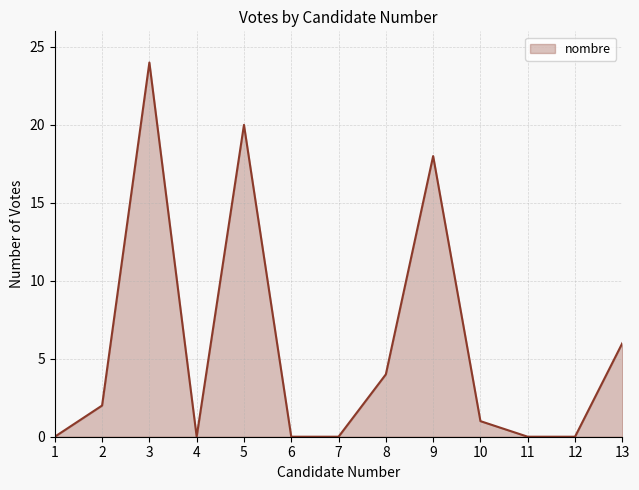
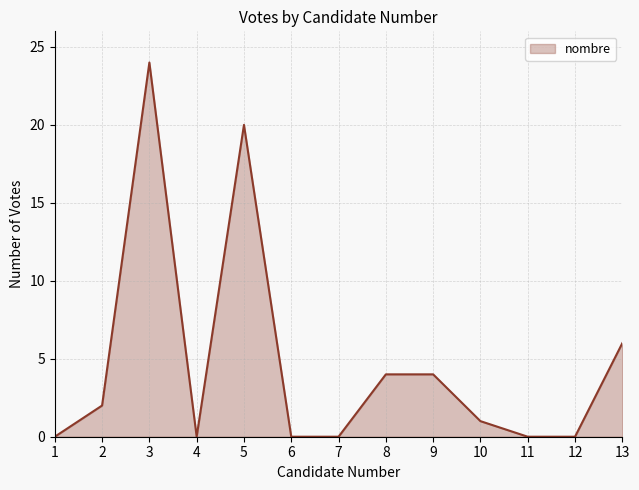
  {
    "1": 0,
    "2": 2,
    "3": 24,
    "4": 0,
    "5": 20,
    "6": 0,
    "7": 0,
    "8": 4,
-   "9": 18,
+   "9": 4,
    "10": 1,
    "11": 0,
    "12": 0,
    "13": 6
  }
